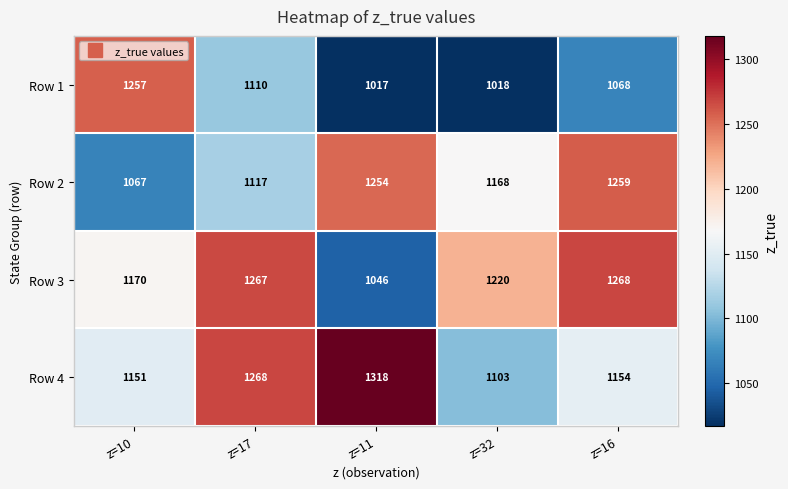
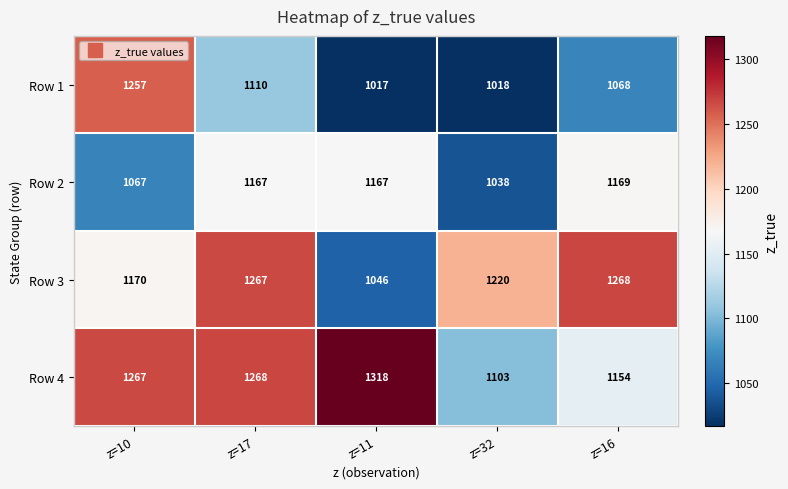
  {
    "Row 1": {
      "z=10": 1257,
      "z=17": 1110,
      "z=11": 1017,
      "z=32": 1018,
      "z=16": 1068
    },
    "Row 2": {
      "z=10": 1067,
-     "z=17": 1117,
-     "z=11": 1254,
-     "z=32": 1168,
-     "z=16": 1259
+     "z=17": 1167,
+     "z=11": 1167,
+     "z=32": 1038,
+     "z=16": 1169
    },
    "Row 3": {
      "z=10": 1170,
      "z=17": 1267,
      "z=11": 1046,
      "z=32": 1220,
      "z=16": 1268
    },
    "Row 4": {
-     "z=10": 1151,
+     "z=10": 1267,
      "z=17": 1268,
      "z=11": 1318,
      "z=32": 1103,
      "z=16": 1154
    }
  }
